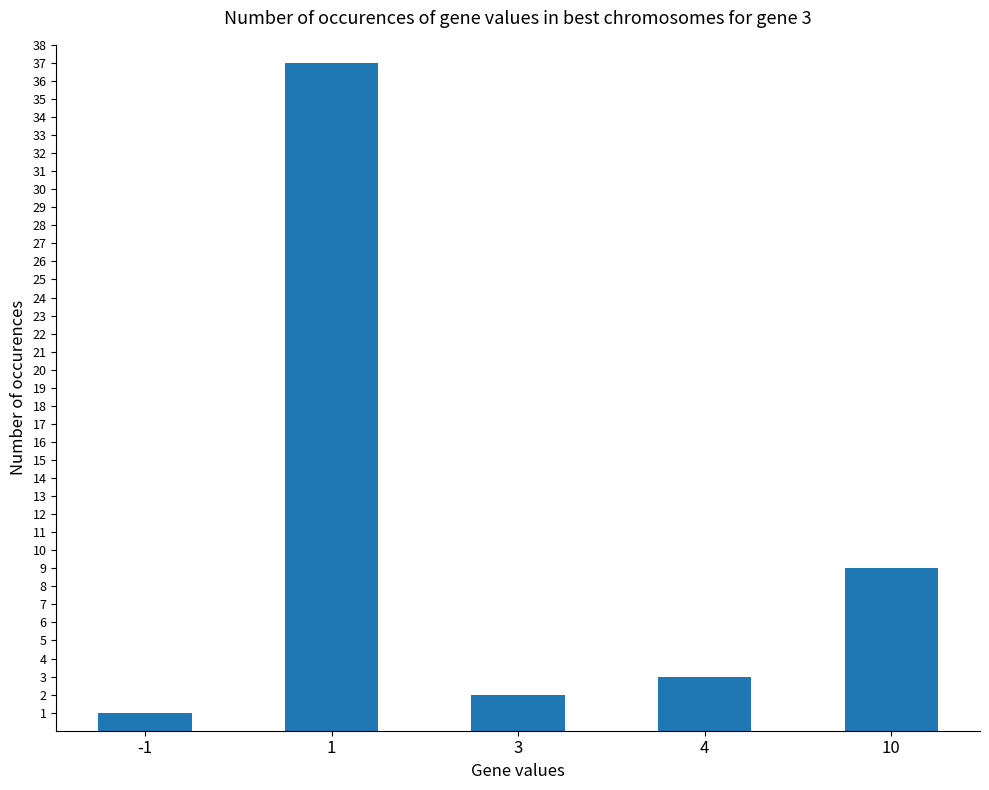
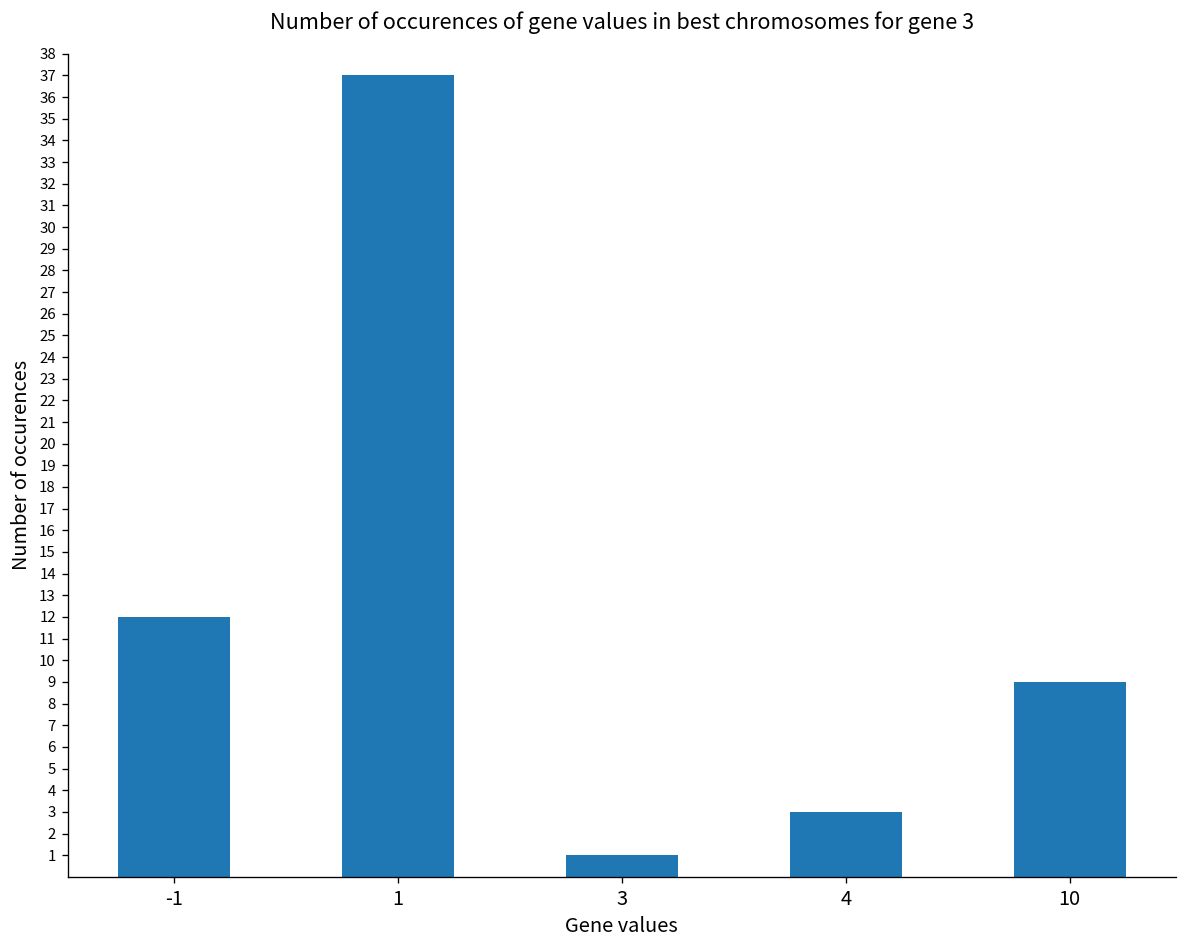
  {
-   "-1": 1,
+   "-1": 12,
    "1": 37,
-   "3": 2,
+   "3": 1,
    "4": 3,
    "10": 9
  }
